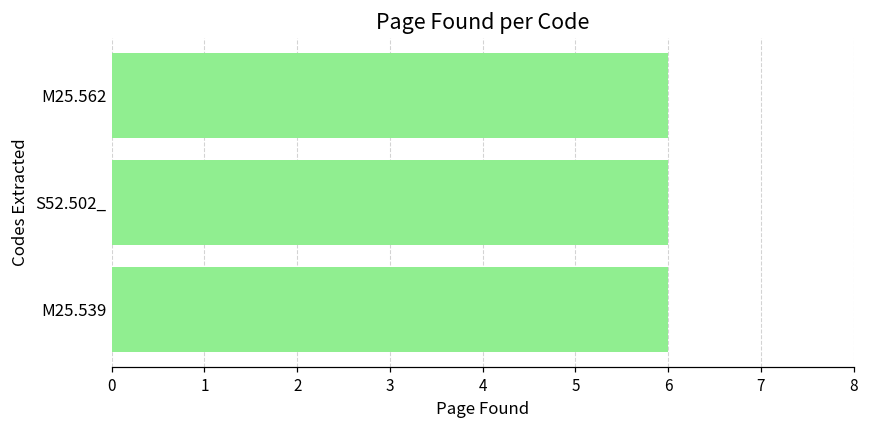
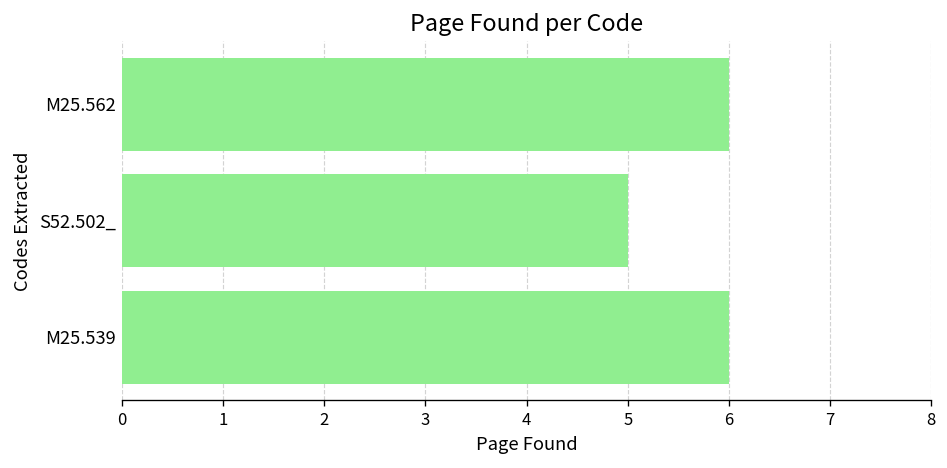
  {
    "M25.562": 6,
-   "S52.502_": 6,
+   "S52.502_": 5,
    "M25.539": 6
  }
